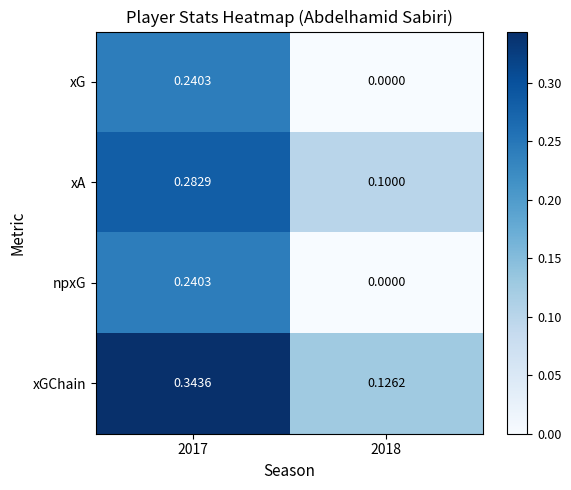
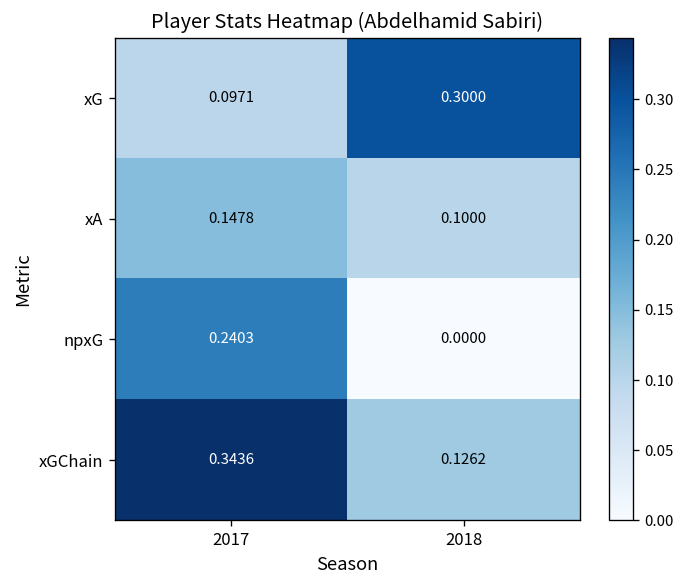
  {
    "xG": {
-     "2017": 0.2403,
-     "2018": 0.0000
+     "2017": 0.0971,
+     "2018": 0.3000
    },
    "xA": {
-     "2017": 0.2829,
+     "2017": 0.1478,
      "2018": 0.1000
    },
    "npxG": {
      "2017": 0.2403,
      "2018": 0.0000
    },
    "xGChain": {
      "2017": 0.3436,
      "2018": 0.1262
    }
  }
